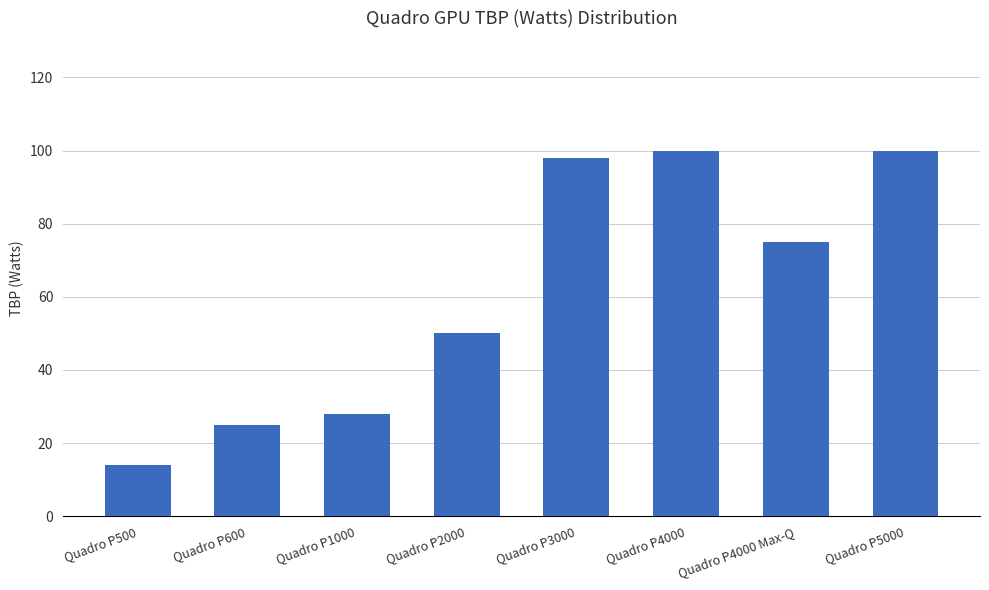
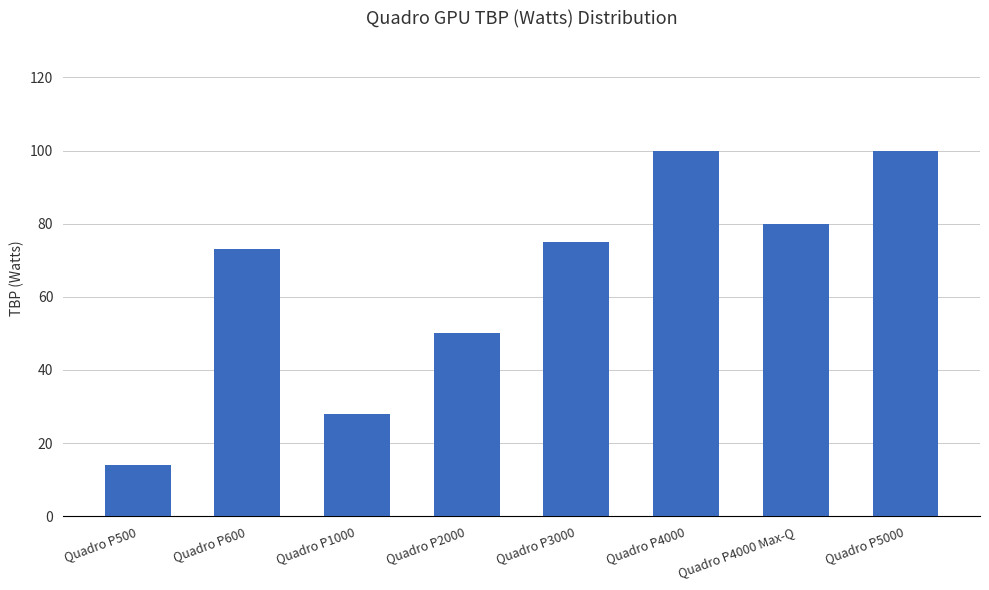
  {
    "Quadro P500": 14,
-   "Quadro P600": 25,
+   "Quadro P600": 73,
    "Quadro P1000": 28,
    "Quadro P2000": 50,
-   "Quadro P3000": 98,
+   "Quadro P3000": 75,
    "Quadro P4000": 100,
-   "Quadro P4000 Max-Q": 75,
+   "Quadro P4000 Max-Q": 80,
    "Quadro P5000": 100
  }
